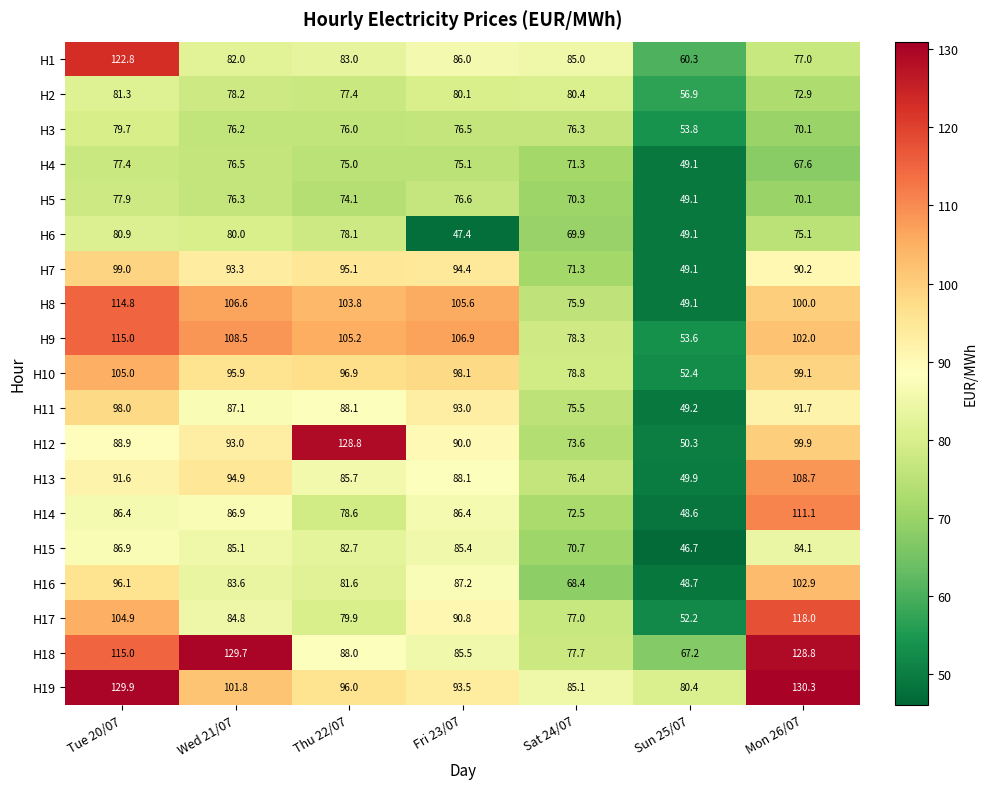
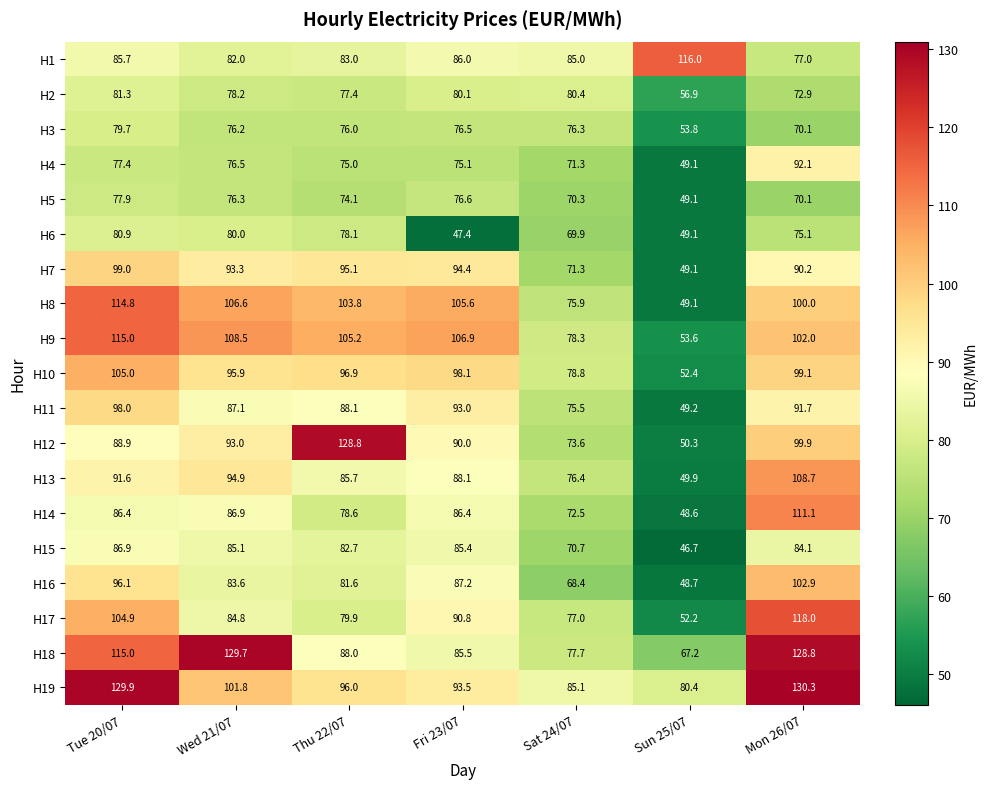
  {
    "H1": {
-     "Tue 20/07": 122.8,
+     "Tue 20/07": 85.7,
      "Wed 21/07": 82.0,
      "Thu 22/07": 83.0,
      "Fri 23/07": 86.0,
      "Sat 24/07": 85.0,
-     "Sun 25/07": 60.3,
+     "Sun 25/07": 116.0,
      "Mon 26/07": 77.0
    },
    "H2": {
      "Tue 20/07": 81.3,
      "Wed 21/07": 78.2,
      "Thu 22/07": 77.4,
      "Fri 23/07": 80.1,
      "Sat 24/07": 80.4,
      "Sun 25/07": 56.9,
      "Mon 26/07": 72.9
    },
    "H3": {
      "Tue 20/07": 79.7,
      "Wed 21/07": 76.2,
      "Thu 22/07": 76.0,
      "Fri 23/07": 76.5,
      "Sat 24/07": 76.3,
      "Sun 25/07": 53.8,
      "Mon 26/07": 70.1
    },
    "H4": {
      "Tue 20/07": 77.4,
      "Wed 21/07": 76.5,
      "Thu 22/07": 75.0,
      "Fri 23/07": 75.1,
      "Sat 24/07": 71.3,
      "Sun 25/07": 49.1,
-     "Mon 26/07": 67.6
+     "Mon 26/07": 92.1
    },
    "H5": {
      "Tue 20/07": 77.9,
      "Wed 21/07": 76.3,
      "Thu 22/07": 74.1,
      "Fri 23/07": 76.6,
      "Sat 24/07": 70.3,
      "Sun 25/07": 49.1,
      "Mon 26/07": 70.1
    },
    "H6": {
      "Tue 20/07": 80.9,
      "Wed 21/07": 80.0,
      "Thu 22/07": 78.1,
      "Fri 23/07": 47.4,
      "Sat 24/07": 69.9,
      "Sun 25/07": 49.1,
      "Mon 26/07": 75.1
    },
    "H7": {
      "Tue 20/07": 99.0,
      "Wed 21/07": 93.3,
      "Thu 22/07": 95.1,
      "Fri 23/07": 94.4,
      "Sat 24/07": 71.3,
      "Sun 25/07": 49.1,
      "Mon 26/07": 90.2
    },
    "H8": {
      "Tue 20/07": 114.8,
      "Wed 21/07": 106.6,
      "Thu 22/07": 103.8,
      "Fri 23/07": 105.6,
      "Sat 24/07": 75.9,
      "Sun 25/07": 49.1,
      "Mon 26/07": 100.0
    },
    "H9": {
      "Tue 20/07": 115.0,
      "Wed 21/07": 108.5,
      "Thu 22/07": 105.2,
      "Fri 23/07": 106.9,
      "Sat 24/07": 78.3,
      "Sun 25/07": 53.6,
      "Mon 26/07": 102.0
    },
    "H10": {
      "Tue 20/07": 105.0,
      "Wed 21/07": 95.9,
      "Thu 22/07": 96.9,
      "Fri 23/07": 98.1,
      "Sat 24/07": 78.8,
      "Sun 25/07": 52.4,
      "Mon 26/07": 99.1
    },
    "H11": {
      "Tue 20/07": 98.0,
      "Wed 21/07": 87.1,
      "Thu 22/07": 88.1,
      "Fri 23/07": 93.0,
      "Sat 24/07": 75.5,
      "Sun 25/07": 49.2,
      "Mon 26/07": 91.7
    },
    "H12": {
      "Tue 20/07": 88.9,
      "Wed 21/07": 93.0,
      "Thu 22/07": 128.8,
      "Fri 23/07": 90.0,
      "Sat 24/07": 73.6,
      "Sun 25/07": 50.3,
      "Mon 26/07": 99.9
    },
    "H13": {
      "Tue 20/07": 91.6,
      "Wed 21/07": 94.9,
      "Thu 22/07": 85.7,
      "Fri 23/07": 88.1,
      "Sat 24/07": 76.4,
      "Sun 25/07": 49.9,
      "Mon 26/07": 108.7
    },
    "H14": {
      "Tue 20/07": 86.4,
      "Wed 21/07": 86.9,
      "Thu 22/07": 78.6,
      "Fri 23/07": 86.4,
      "Sat 24/07": 72.5,
      "Sun 25/07": 48.6,
      "Mon 26/07": 111.1
    },
    "H15": {
      "Tue 20/07": 86.9,
      "Wed 21/07": 85.1,
      "Thu 22/07": 82.7,
      "Fri 23/07": 85.4,
      "Sat 24/07": 70.7,
      "Sun 25/07": 46.7,
      "Mon 26/07": 84.1
    },
    "H16": {
      "Tue 20/07": 96.1,
      "Wed 21/07": 83.6,
      "Thu 22/07": 81.6,
      "Fri 23/07": 87.2,
      "Sat 24/07": 68.4,
      "Sun 25/07": 48.7,
      "Mon 26/07": 102.9
    },
    "H17": {
      "Tue 20/07": 104.9,
      "Wed 21/07": 84.8,
      "Thu 22/07": 79.9,
      "Fri 23/07": 90.8,
      "Sat 24/07": 77.0,
      "Sun 25/07": 52.2,
      "Mon 26/07": 118.0
    },
    "H18": {
      "Tue 20/07": 115.0,
      "Wed 21/07": 129.7,
      "Thu 22/07": 88.0,
      "Fri 23/07": 85.5,
      "Sat 24/07": 77.7,
      "Sun 25/07": 67.2,
      "Mon 26/07": 128.8
    },
    "H19": {
      "Tue 20/07": 129.9,
      "Wed 21/07": 101.8,
      "Thu 22/07": 96.0,
      "Fri 23/07": 93.5,
      "Sat 24/07": 85.1,
      "Sun 25/07": 80.4,
      "Mon 26/07": 130.3
    }
  }
